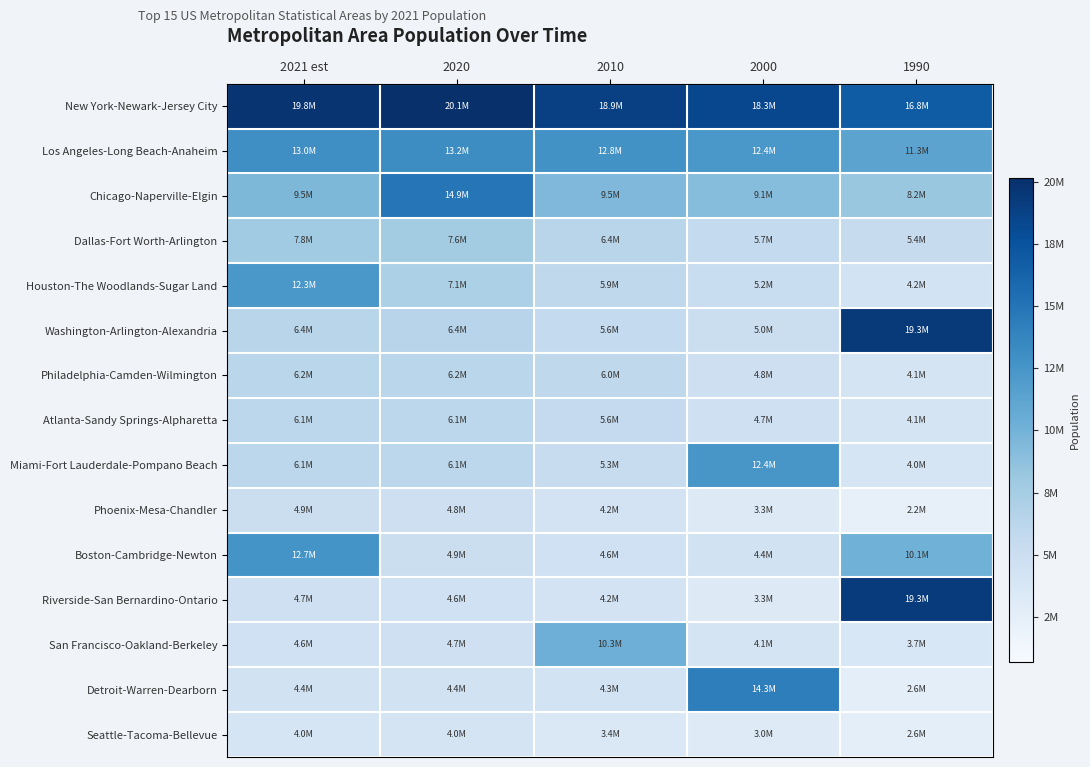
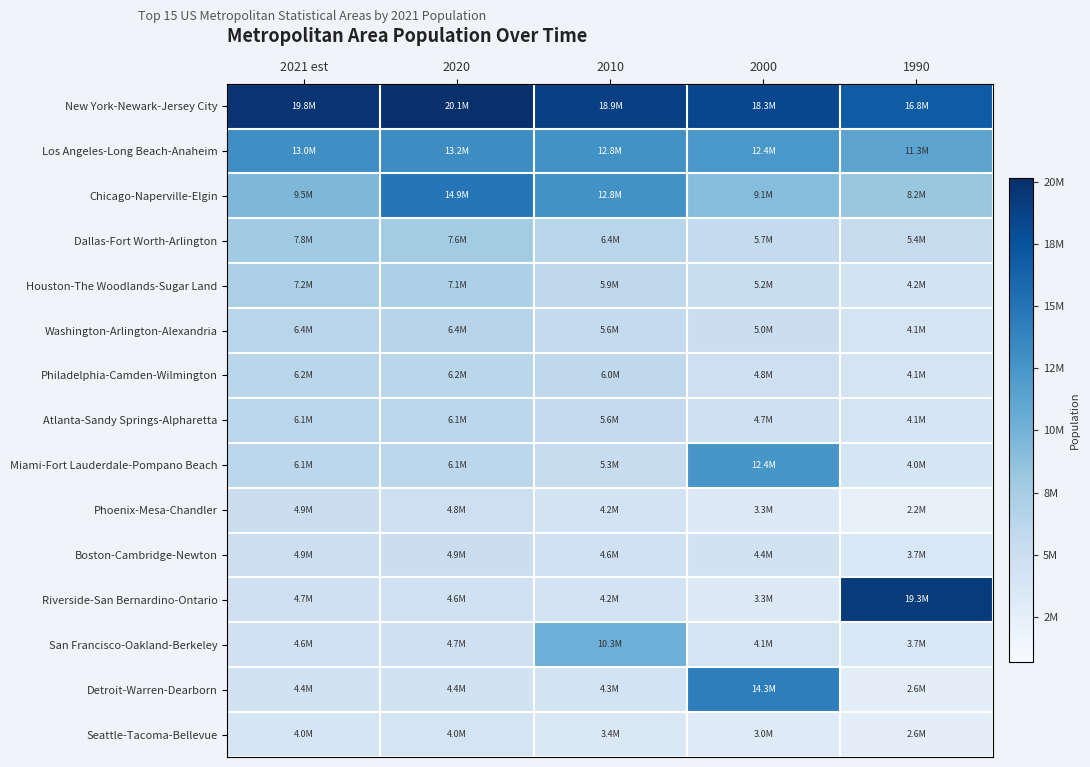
  {
    "New York-Newark-Jersey City": {
      "2021 est": "19.8M",
      "2020": "20.1M",
      "2010": "18.9M",
      "2000": "18.3M",
      "1990": "16.8M"
    },
    "Los Angeles-Long Beach-Anaheim": {
      "2021 est": "13.0M",
      "2020": "13.2M",
      "2010": "12.8M",
      "2000": "12.4M",
      "1990": "11.3M"
    },
    "Chicago-Naperville-Elgin": {
      "2021 est": "9.5M",
      "2020": "14.9M",
-     "2010": "9.5M",
+     "2010": "12.8M",
      "2000": "9.1M",
      "1990": "8.2M"
    },
    "Dallas-Fort Worth-Arlington": {
      "2021 est": "7.8M",
      "2020": "7.6M",
      "2010": "6.4M",
      "2000": "5.7M",
      "1990": "5.4M"
    },
    "Houston-The Woodlands-Sugar Land": {
-     "2021 est": "12.3M",
+     "2021 est": "7.2M",
      "2020": "7.1M",
      "2010": "5.9M",
      "2000": "5.2M",
      "1990": "4.2M"
    },
    "Washington-Arlington-Alexandria": {
      "2021 est": "6.4M",
      "2020": "6.4M",
      "2010": "5.6M",
      "2000": "5.0M",
-     "1990": "19.3M"
+     "1990": "4.1M"
    },
    "Philadelphia-Camden-Wilmington": {
      "2021 est": "6.2M",
      "2020": "6.2M",
      "2010": "6.0M",
      "2000": "4.8M",
      "1990": "4.1M"
    },
    "Atlanta-Sandy Springs-Alpharetta": {
      "2021 est": "6.1M",
      "2020": "6.1M",
      "2010": "5.6M",
      "2000": "4.7M",
      "1990": "4.1M"
    },
    "Miami-Fort Lauderdale-Pompano Beach": {
      "2021 est": "6.1M",
      "2020": "6.1M",
      "2010": "5.3M",
      "2000": "12.4M",
      "1990": "4.0M"
    },
    "Phoenix-Mesa-Chandler": {
      "2021 est": "4.9M",
      "2020": "4.8M",
      "2010": "4.2M",
      "2000": "3.3M",
      "1990": "2.2M"
    },
    "Boston-Cambridge-Newton": {
-     "2021 est": "12.7M",
+     "2021 est": "4.9M",
      "2020": "4.9M",
      "2010": "4.6M",
      "2000": "4.4M",
-     "1990": "10.1M"
+     "1990": "3.7M"
    },
    "Riverside-San Bernardino-Ontario": {
      "2021 est": "4.7M",
      "2020": "4.6M",
      "2010": "4.2M",
      "2000": "3.3M",
      "1990": "19.3M"
    },
    "San Francisco-Oakland-Berkeley": {
      "2021 est": "4.6M",
      "2020": "4.7M",
      "2010": "10.3M",
      "2000": "4.1M",
      "1990": "3.7M"
    },
    "Detroit-Warren-Dearborn": {
      "2021 est": "4.4M",
      "2020": "4.4M",
      "2010": "4.3M",
      "2000": "14.3M",
      "1990": "2.6M"
    },
    "Seattle-Tacoma-Bellevue": {
      "2021 est": "4.0M",
      "2020": "4.0M",
      "2010": "3.4M",
      "2000": "3.0M",
      "1990": "2.6M"
    }
  }
